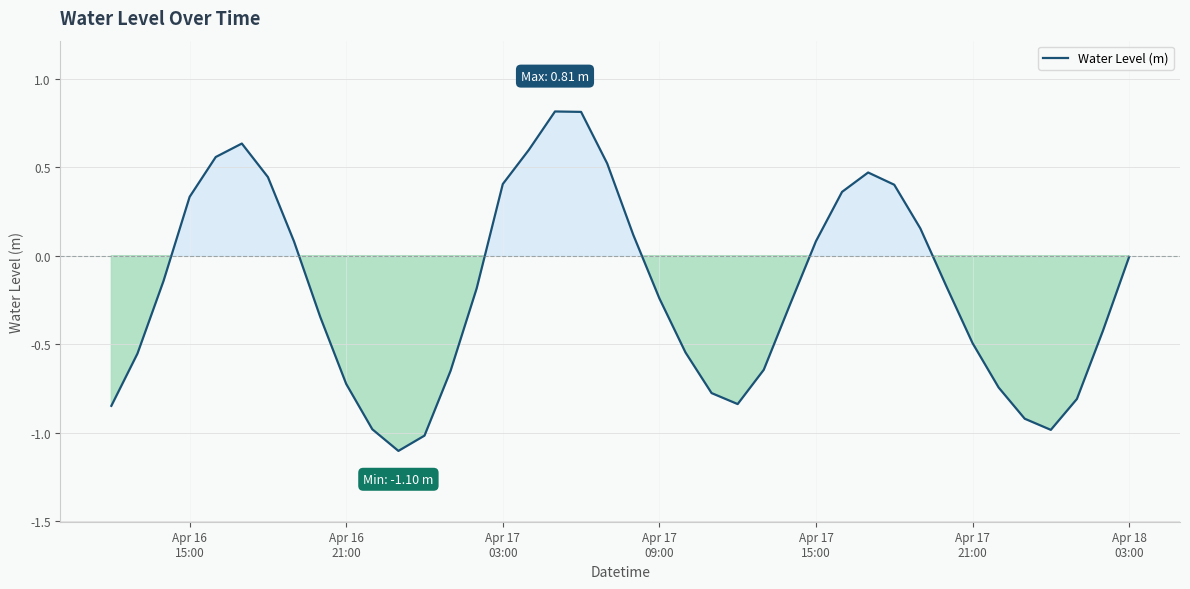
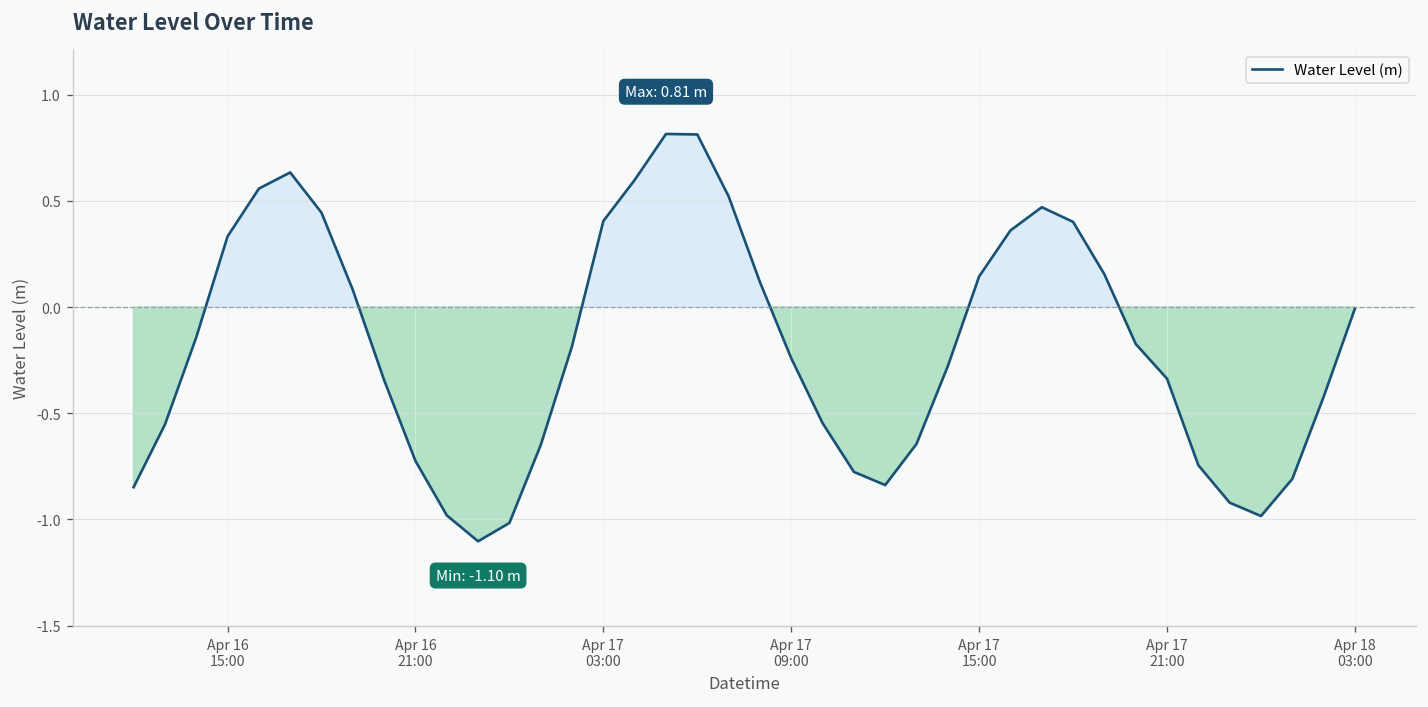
  {
    "Apr 16 15:00": 0.33,
    "Apr 16 21:00": -0.72,
    "Apr 17 03:00": 0.40,
    "Apr 17 09:00": -0.24,
-   "Apr 17 15:00": 0.08,
-   "Apr 17 21:00": -0.49,
+   "Apr 17 15:00": 0.14,
+   "Apr 17 21:00": -0.34,
    "Apr 18 03:00": -0.01
  }
